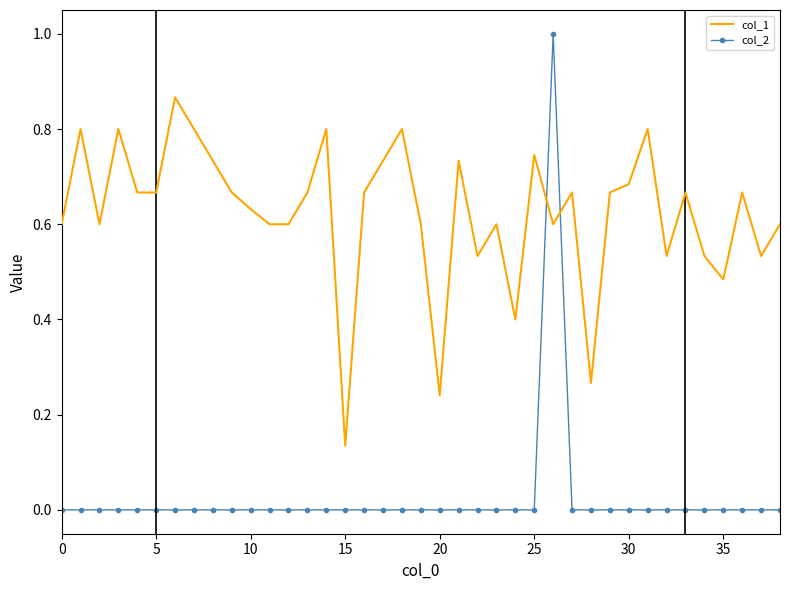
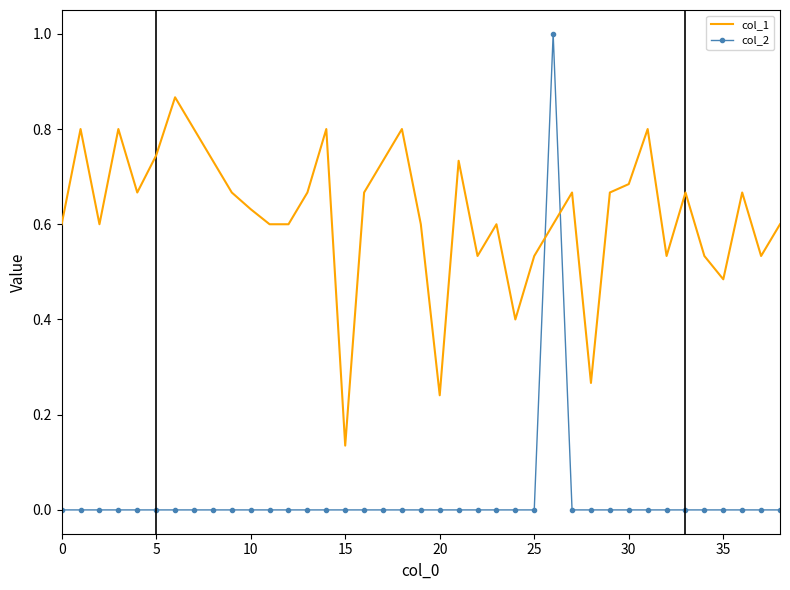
  {
    "col_1": {
      "0": 0.60,
-     "5": 0.67,
+     "5": 0.74,
      "10": 0.63,
      "15": 0.14,
      "20": 0.24,
-     "25": 0.75,
+     "25": 0.53,
      "30": 0.68,
      "35": 0.48
    },
    "col_2": {
      "0": 0.00,
      "5": 0.00,
      "10": 0.00,
      "15": 0.00,
      "20": 0.00,
      "25": 0.00,
      "30": 0.00,
      "35": 0.00
    }
  }
